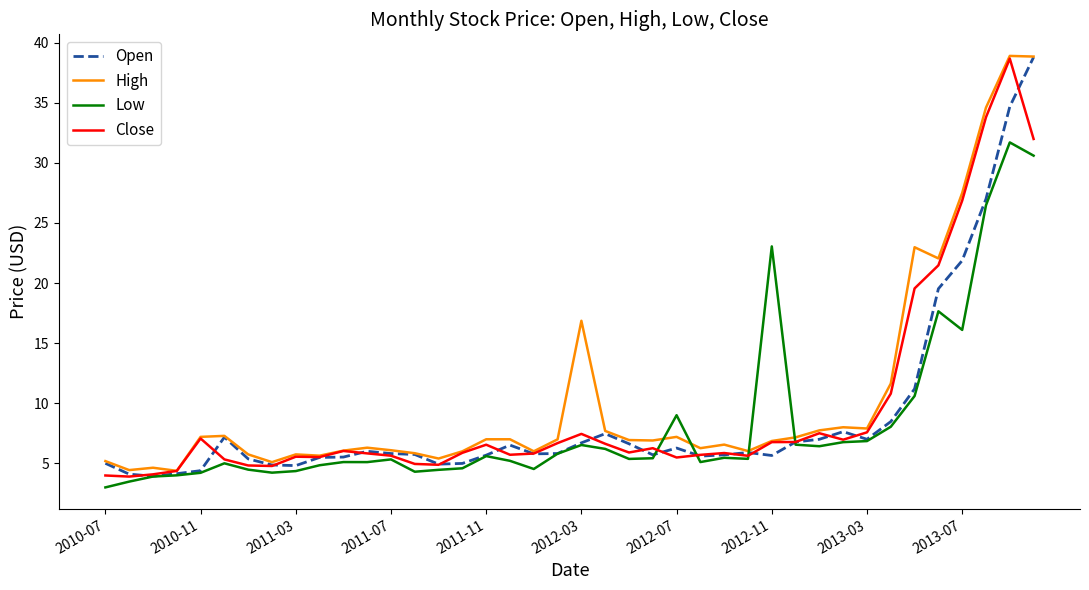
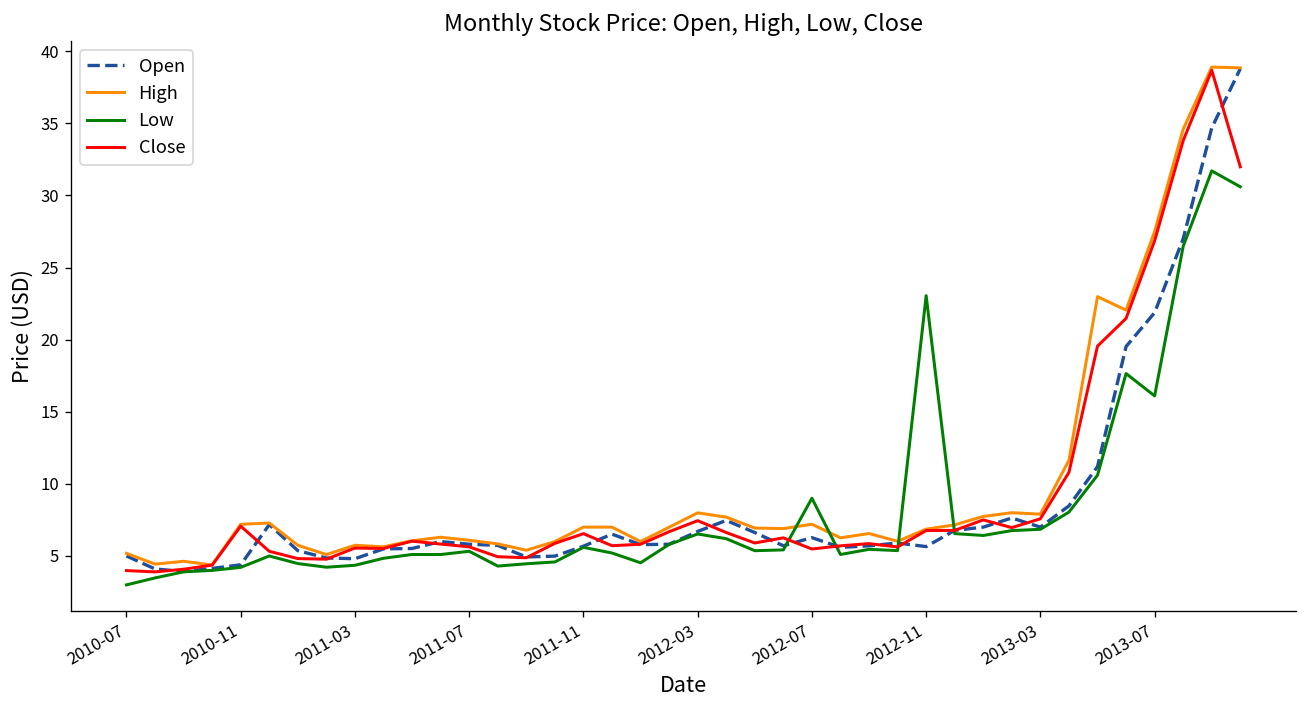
  {
    "Open": {
      "2011-03": 4.8,
      "2012-07": 6.3,
      "2012-11": 5.7,
      "2013-07": 21.9
    },
    "High": {
      "2011-07": 6.1,
      "2011-11": 7.0,
-     "2012-03": 16.9,
+     "2012-03": 8.0,
      "2012-07": 7.2,
      "2013-03": 7.9,
      "2013-07": 27.5
    },
    "Low": {
      "2010-07": 3.0,
      "2011-03": 4.4,
      "2011-07": 5.3,
      "2012-07": 9.0,
      "2012-11": 23.1,
      "2013-07": 16.1
    },
    "Close": {
      "2010-07": 4.0,
      "2011-11": 6.5,
      "2012-03": 7.4,
      "2012-07": 5.5,
      "2013-03": 7.6,
      "2013-07": 26.9
    }
  }
